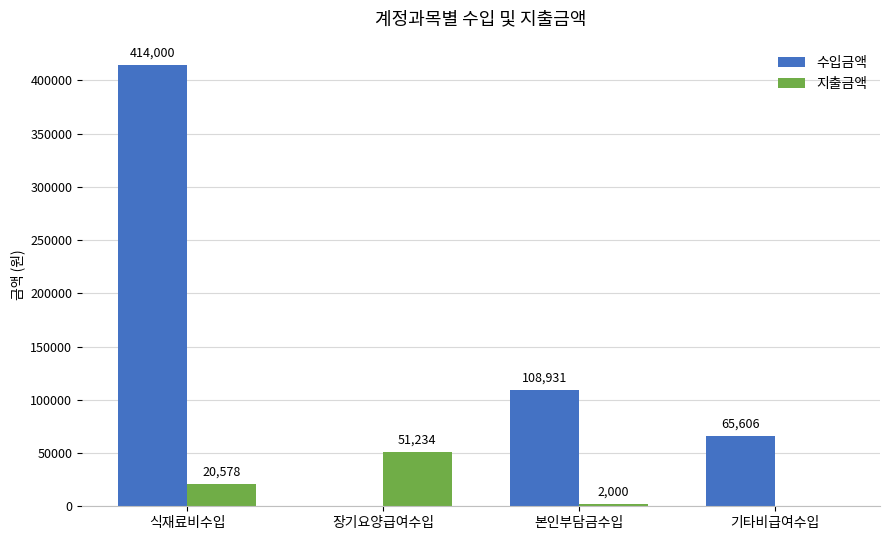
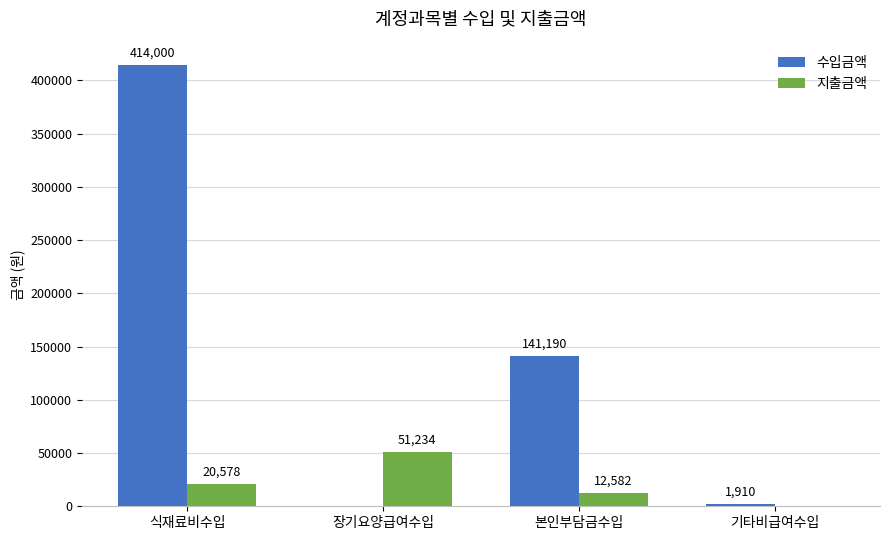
  {
    "수입금액": {
      "식재료비수입": "414,000",
-     "본인부담금수입": "108,931",
-     "기타비급여수입": "65,606"
+     "본인부담금수입": "141,190",
+     "기타비급여수입": "1,910"
    },
    "지출금액": {
      "식재료비수입": "20,578",
      "장기요양급여수입": "51,234",
-     "본인부담금수입": "2,000"
+     "본인부담금수입": "12,582"
    }
  }
